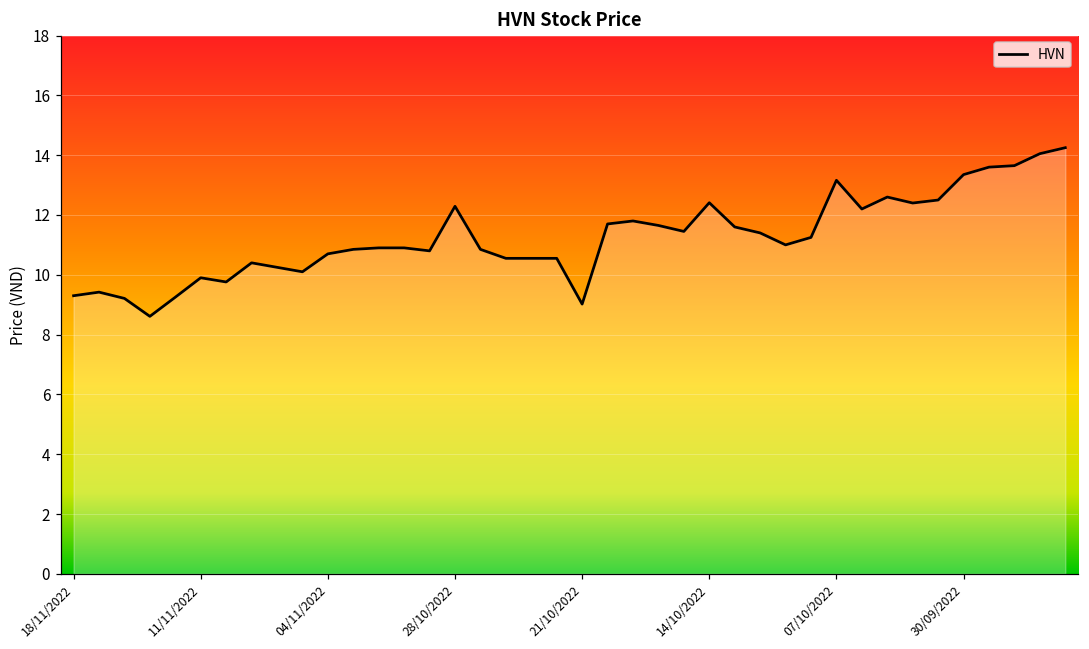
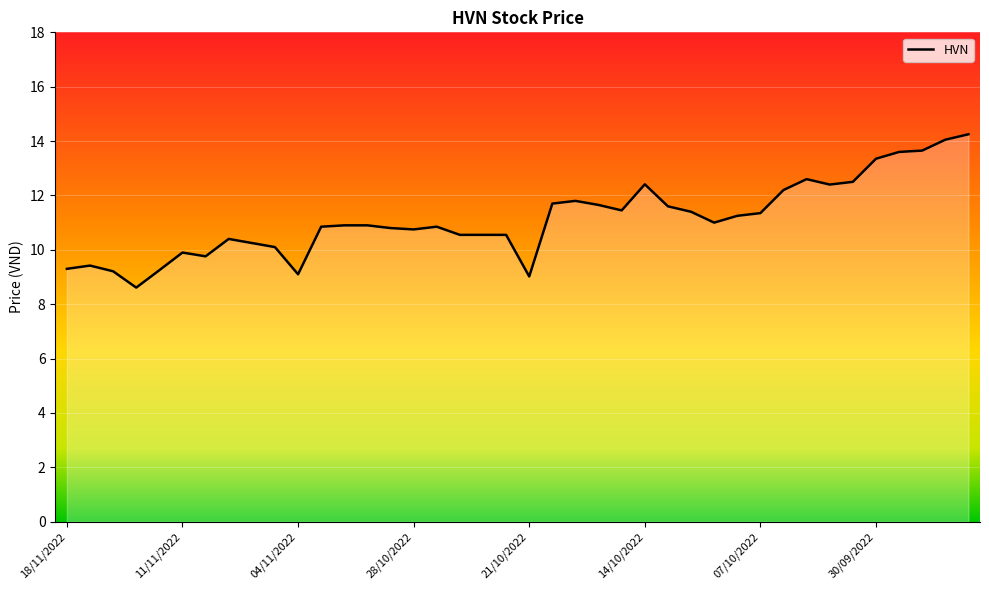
  {
    "18/11/2022": 9.3,
    "11/11/2022": 9.9,
-   "04/11/2022": 10.7,
-   "28/10/2022": 12.3,
+   "04/11/2022": 9.1,
+   "28/10/2022": 10.8,
    "21/10/2022": 9.0,
    "14/10/2022": 12.4,
-   "07/10/2022": 13.2,
+   "07/10/2022": 11.4,
    "30/09/2022": 13.4
  }
